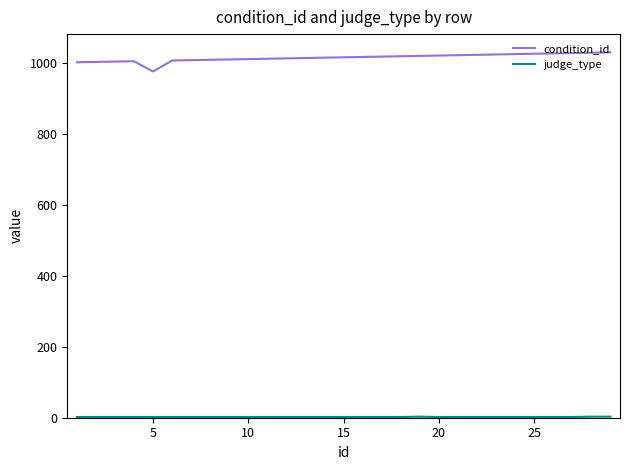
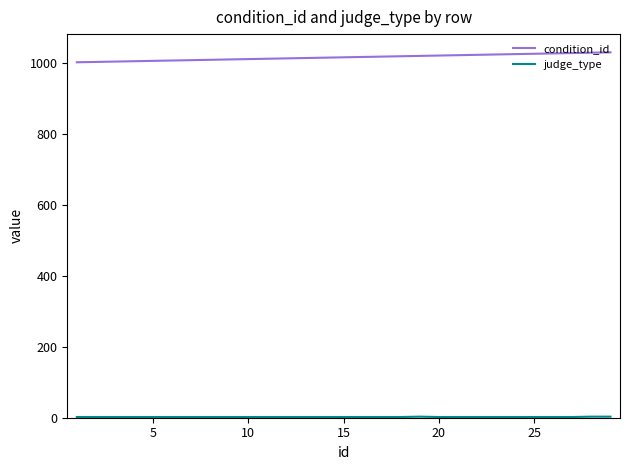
  {
    "condition_id": {
-     "5": 980,
+     "5": 1010,
      "10": 1010,
      "15": 1020,
      "20": 1020,
      "25": 1030
    },
    "judge_type": {
      "5": 0,
      "10": 0,
      "15": 0,
      "20": 0,
      "25": 0
    }
  }
